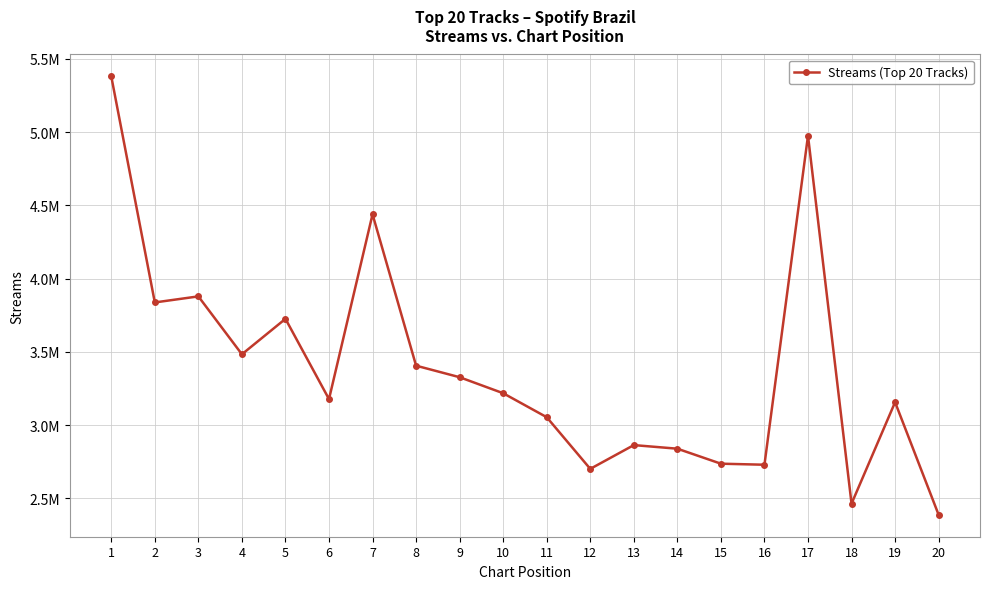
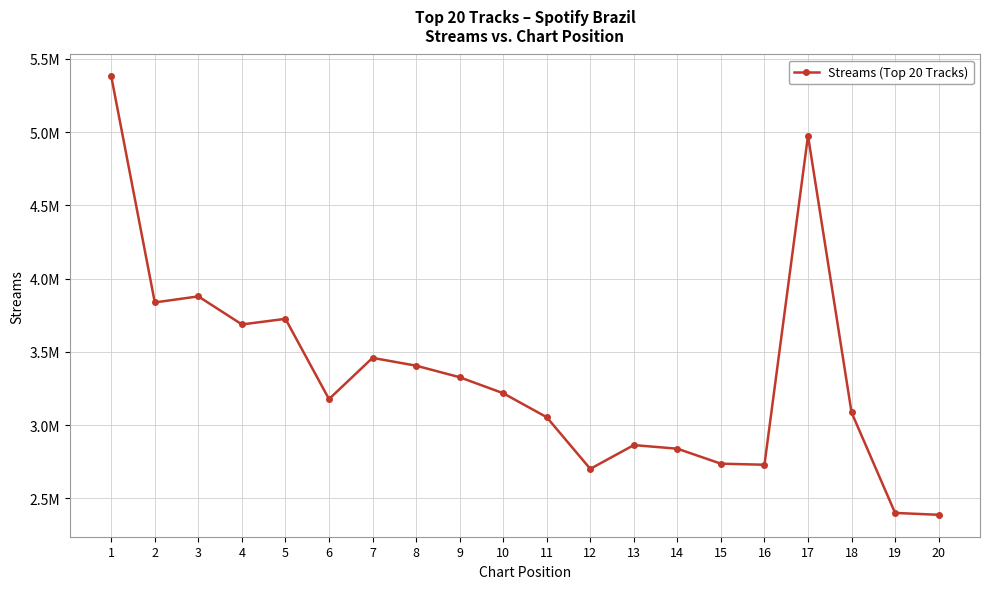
  {
    "1": 5380000,
    "2": 3840000,
    "3": 3880000,
-   "4": 3480000,
+   "4": 3690000,
    "5": 3730000,
    "6": 3180000,
-   "7": 4440000,
+   "7": 3460000,
    "8": 3410000,
    "9": 3330000,
    "10": 3220000,
    "11": 3050000,
    "12": 2700000,
    "13": 2860000,
    "14": 2840000,
    "15": 2740000,
    "16": 2730000,
    "17": 4980000,
-   "18": 2460000,
-   "19": 3160000,
+   "18": 3090000,
+   "19": 2400000,
    "20": 2390000
  }
